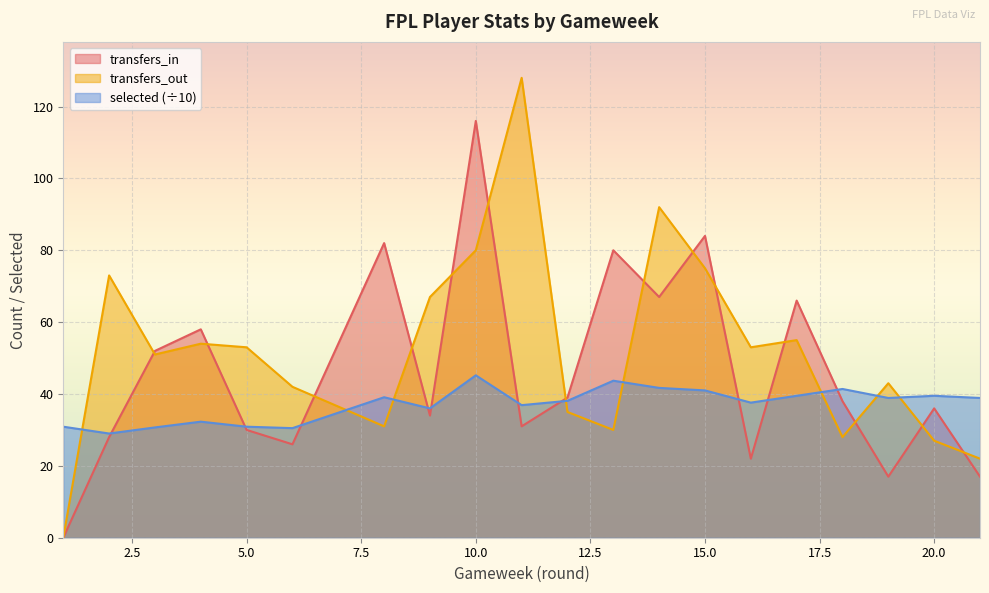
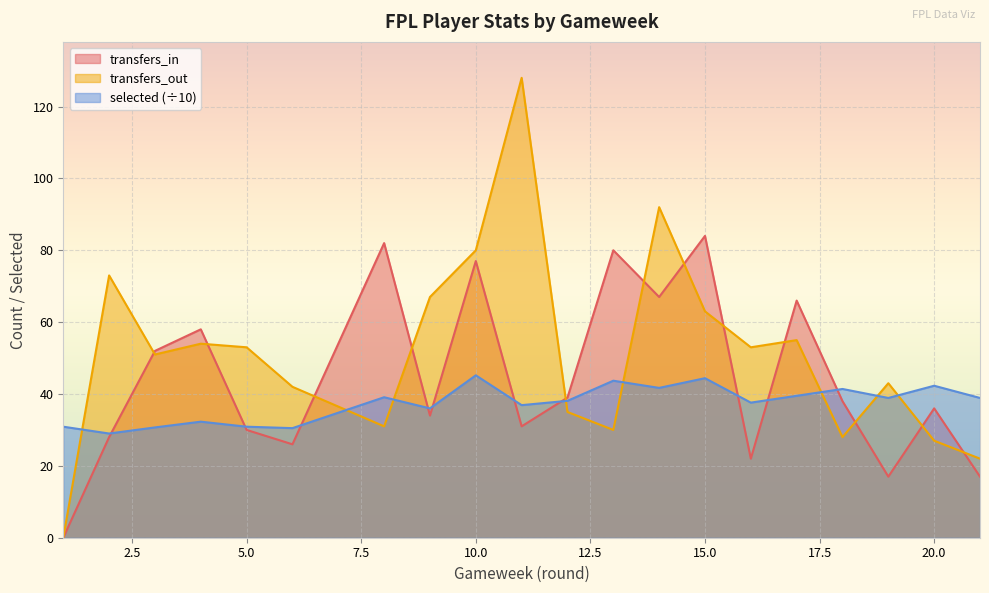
  {
    "transfers_in": {
      "5.0": 30,
-     "10.0": 116,
+     "10.0": 77,
      "15.0": 84,
      "20.0": 36
    },
    "transfers_out": {
      "5.0": 53,
      "10.0": 80,
-     "15.0": 75,
+     "15.0": 63,
      "20.0": 27
    },
    "selected (÷10)": {
      "5.0": 31,
      "10.0": 45,
-     "15.0": 41,
-     "20.0": 40
+     "15.0": 44,
+     "20.0": 42
    }
  }
